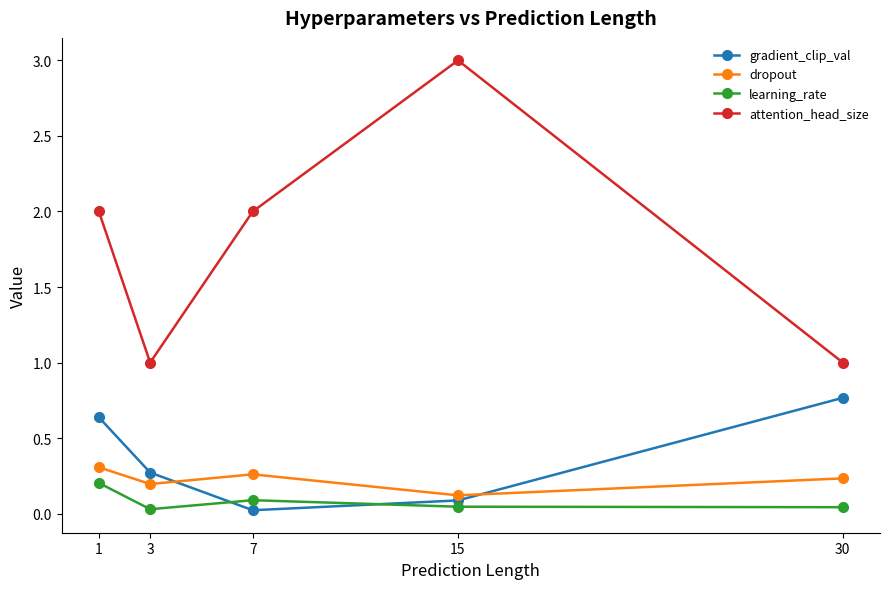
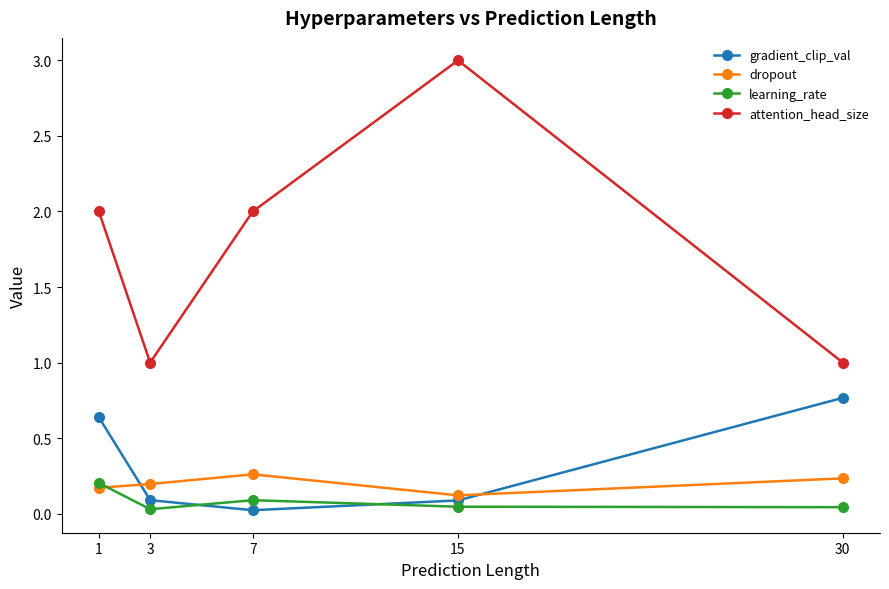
  {
    "gradient_clip_val": {
      "1": 0.64,
-     "3": 0.27,
+     "3": 0.09,
      "7": 0.02,
      "15": 0.09,
      "30": 0.77
    },
    "dropout": {
-     "1": 0.31,
+     "1": 0.17,
      "3": 0.20,
      "7": 0.26,
      "15": 0.12,
      "30": 0.23
    },
    "learning_rate": {
      "1": 0.20,
      "3": 0.03,
      "7": 0.09,
      "15": 0.05,
      "30": 0.04
    },
    "attention_head_size": {
      "1": 2.00,
      "3": 1.00,
      "7": 2.00,
      "15": 3.00,
      "30": 1.00
    }
  }
